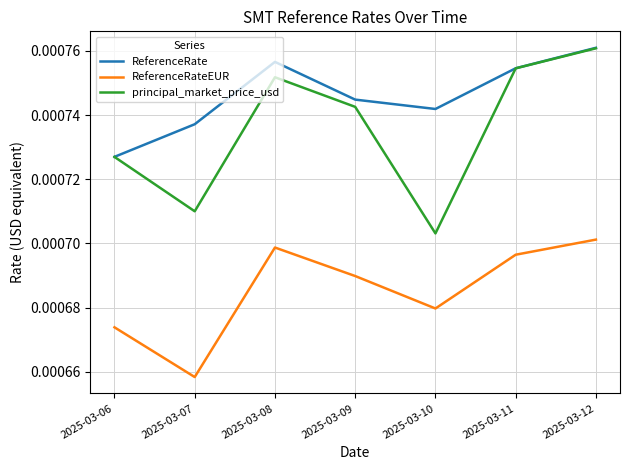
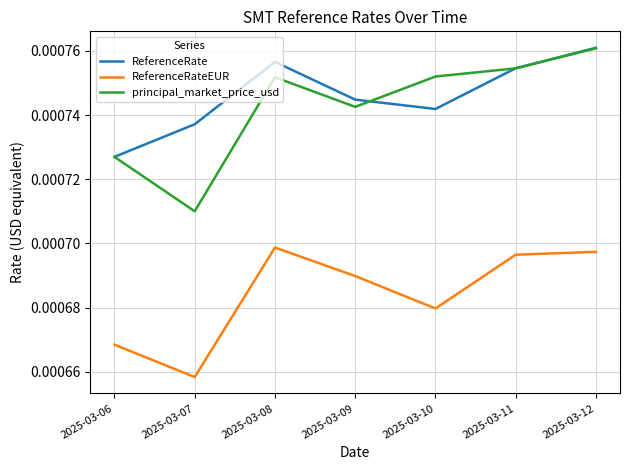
  {
    "ReferenceRate": {
      "2025-03-07": 0.000737,
      "2025-03-09": 0.000745,
      "2025-03-10": 0.000742
    },
    "ReferenceRateEUR": {
-     "2025-03-06": 0.000674,
+     "2025-03-06": 0.000668,
      "2025-03-07": 0.000658,
      "2025-03-08": 0.000699,
      "2025-03-09": 0.000690,
      "2025-03-10": 0.000680,
      "2025-03-11": 0.000696,
-     "2025-03-12": 0.000701
+     "2025-03-12": 0.000697
    },
    "principal_market_price_usd": {
      "2025-03-07": 0.000710,
      "2025-03-09": 0.000743,
-     "2025-03-10": 0.000703
+     "2025-03-10": 0.000752
    }
  }
